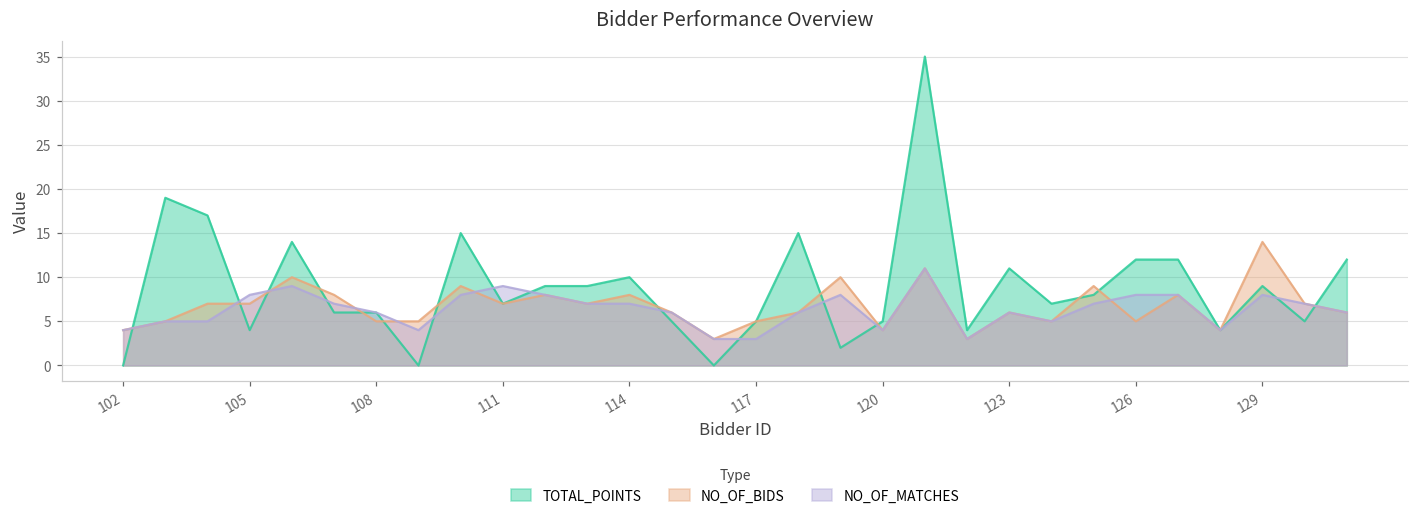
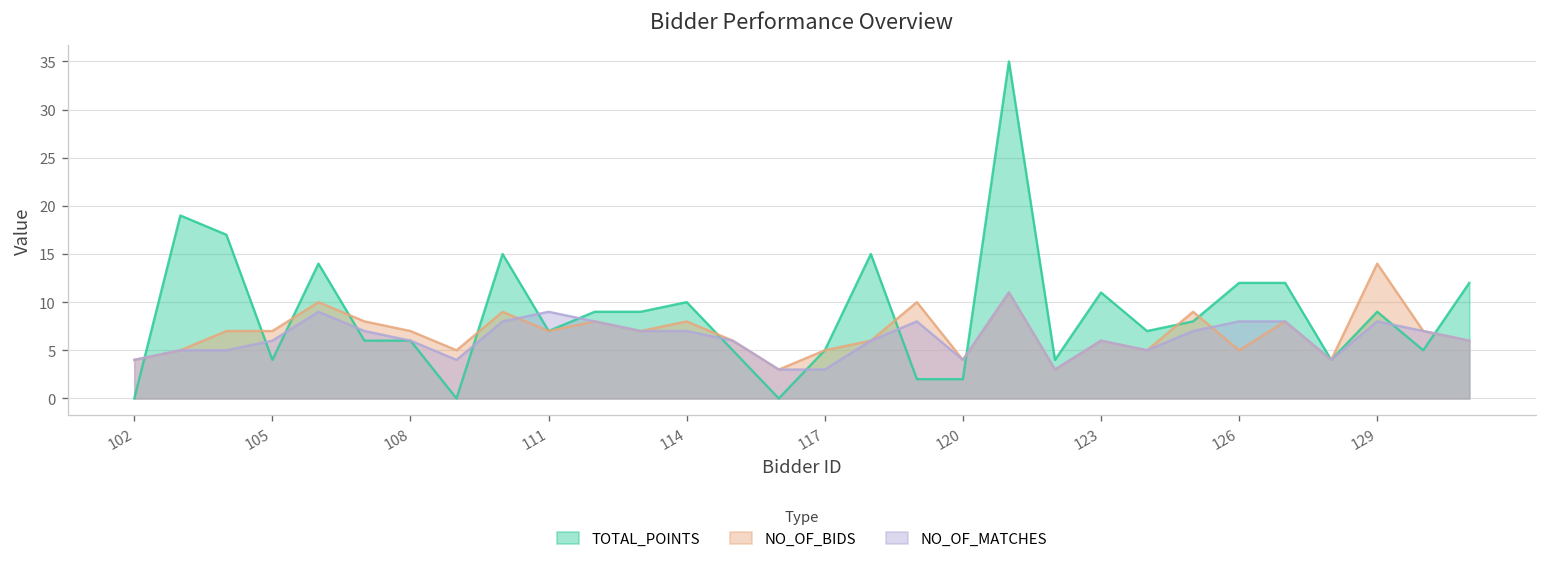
  {
    "TOTAL_POINTS": {
      "102": 0,
      "105": 4,
      "114": 10,
-     "120": 5,
+     "120": 2,
      "123": 11,
      "126": 12,
      "129": 9
    },
    "NO_OF_BIDS": {
      "105": 7,
-     "108": 5,
+     "108": 7,
      "114": 8,
      "126": 5,
      "129": 14
    },
    "NO_OF_MATCHES": {
-     "105": 8,
+     "105": 6,
      "111": 9,
      "114": 7,
      "117": 3,
      "126": 8,
      "129": 8
    }
  }
